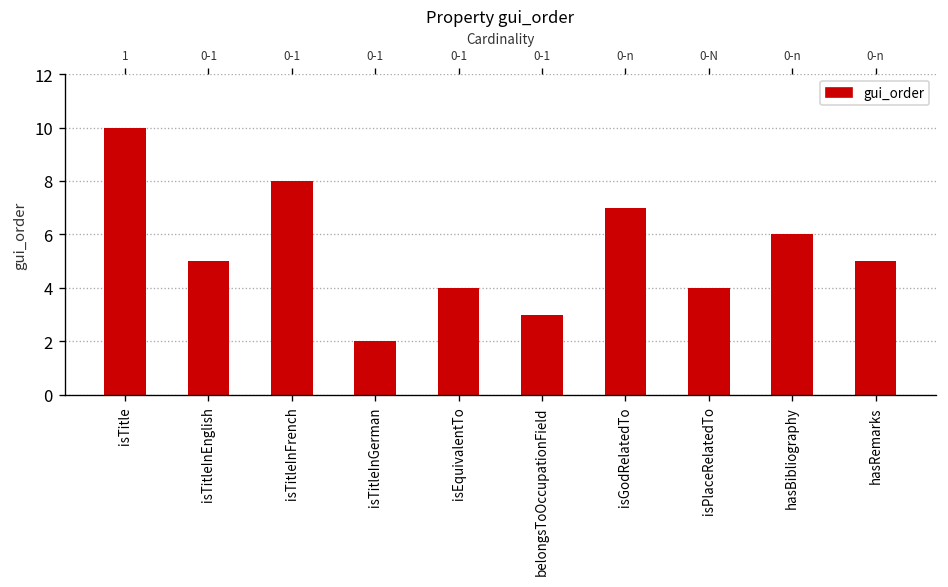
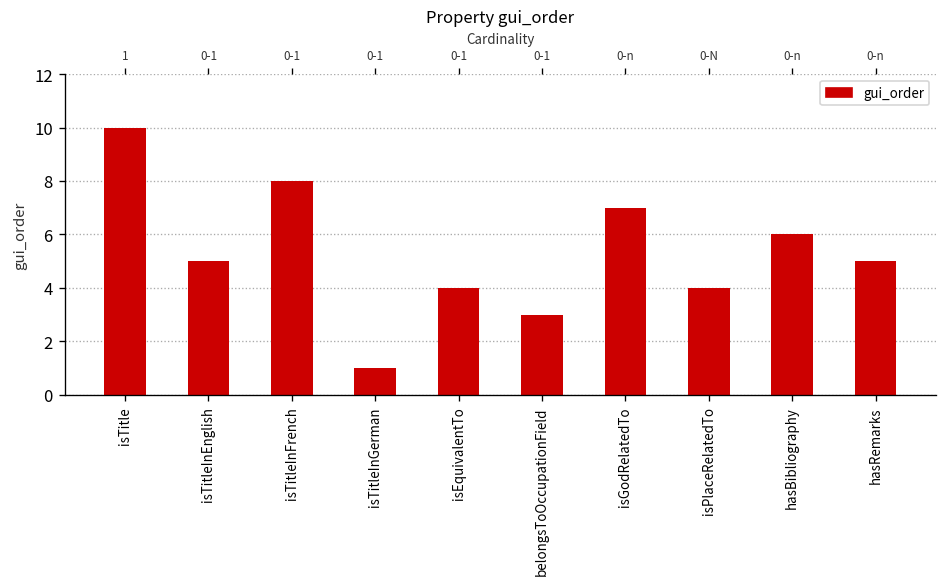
  {
    "isTitle": 10,
    "isTitleInEnglish": 5,
    "isTitleInFrench": 8,
-   "isTitleInGerman": 2,
+   "isTitleInGerman": 1,
    "isEquivalentTo": 4,
    "belongsToOccupationField": 3,
    "isGodRelatedTo": 7,
    "isPlaceRelatedTo": 4,
    "hasBibliography": 6,
    "hasRemarks": 5
  }
